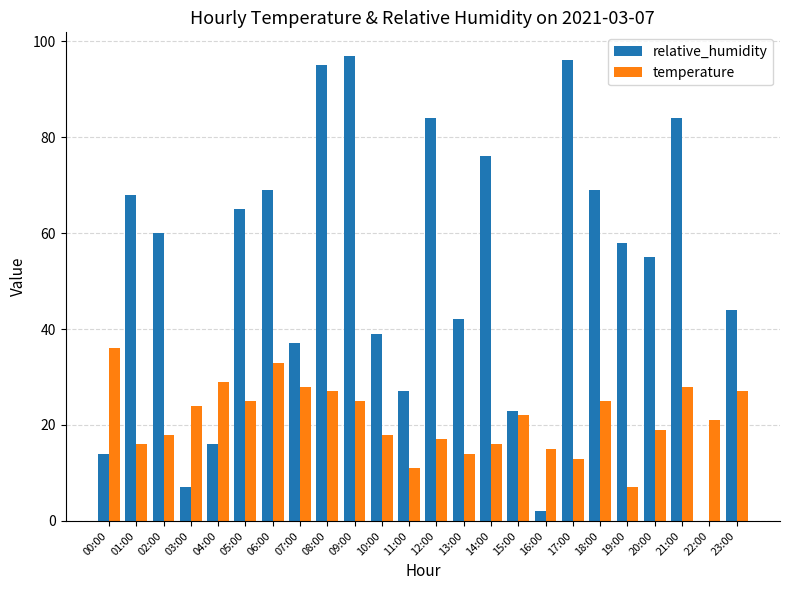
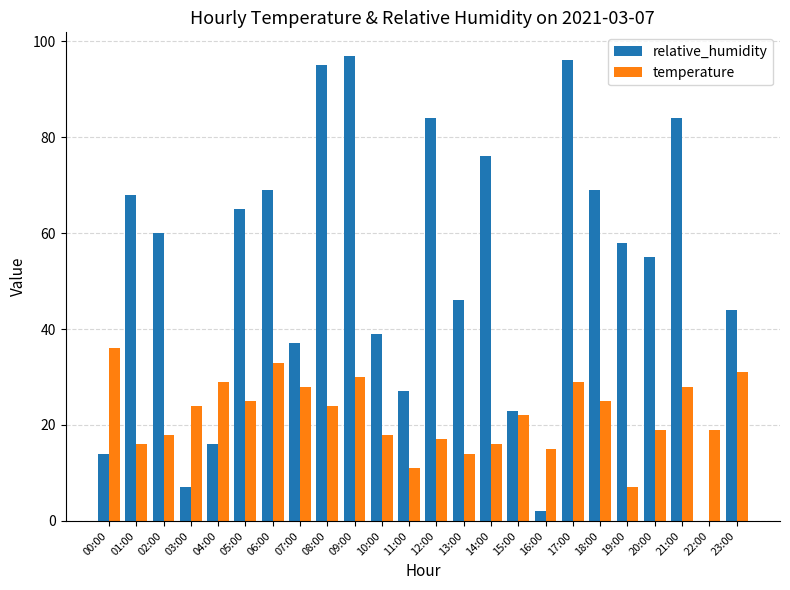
  {
    "relative_humidity": {
      "00:00": 14,
      "01:00": 68,
      "02:00": 60,
      "03:00": 7,
      "04:00": 16,
      "05:00": 65,
      "06:00": 69,
      "07:00": 37,
      "08:00": 95,
      "09:00": 97,
      "10:00": 39,
      "11:00": 27,
      "12:00": 84,
-     "13:00": 42,
+     "13:00": 46,
      "14:00": 76,
      "15:00": 23,
      "16:00": 2,
      "17:00": 96,
      "18:00": 69,
      "19:00": 58,
      "20:00": 55,
      "21:00": 84,
      "22:00": 0,
      "23:00": 44
    },
    "temperature": {
      "00:00": 36,
      "01:00": 16,
      "02:00": 18,
      "03:00": 24,
      "04:00": 29,
      "05:00": 25,
      "06:00": 33,
      "07:00": 28,
-     "08:00": 27,
-     "09:00": 25,
+     "08:00": 24,
+     "09:00": 30,
      "10:00": 18,
      "11:00": 11,
      "12:00": 17,
      "13:00": 14,
      "14:00": 16,
      "15:00": 22,
      "16:00": 15,
-     "17:00": 13,
+     "17:00": 29,
      "18:00": 25,
      "19:00": 7,
      "20:00": 19,
      "21:00": 28,
-     "22:00": 21,
-     "23:00": 27
+     "22:00": 19,
+     "23:00": 31
    }
  }
